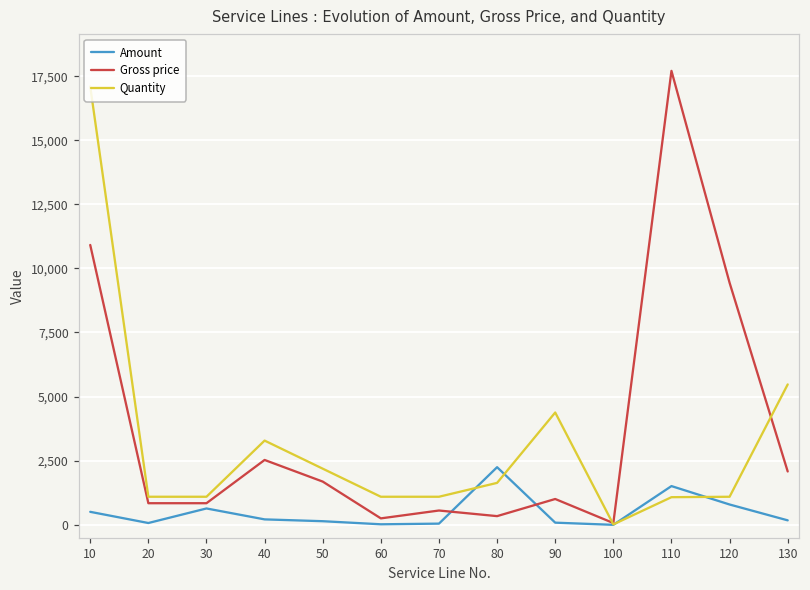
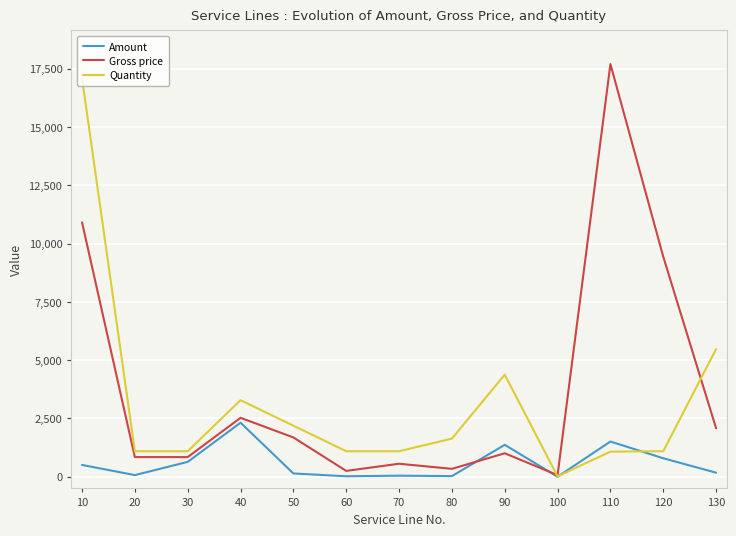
  {
    "Amount": {
      "10": "500",
      "20": "100",
      "30": "600",
-     "40": "200",
+     "40": "2,300",
      "50": "100",
      "60": "0",
      "70": "0",
-     "80": "2,200",
-     "90": "100",
+     "80": "0",
+     "90": "1,400",
      "110": "1,500",
      "120": "800",
      "130": "200"
    },
    "Gross price": {
      "10": "10,900",
      "20": "800",
      "30": "800",
      "40": "2,500",
      "50": "1,700",
      "60": "300",
      "70": "600",
      "80": "300",
      "90": "1,000",
      "110": "17,700",
      "120": "9,400",
      "130": "2,100"
    },
    "Quantity": {
      "20": "1,100",
      "30": "1,100",
      "40": "3,300",
      "50": "2,200",
      "60": "1,100",
      "70": "1,100",
      "80": "1,600",
      "90": "4,400",
      "110": "1,100",
      "120": "1,100",
      "130": "5,500"
    }
  }
